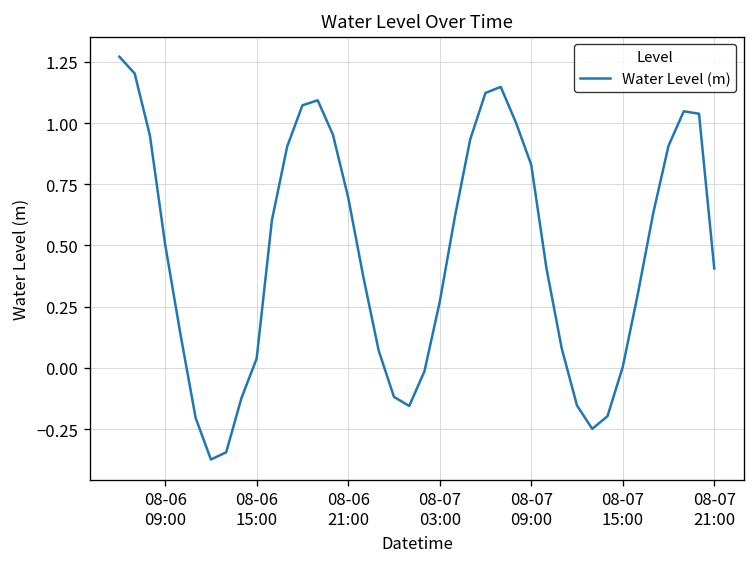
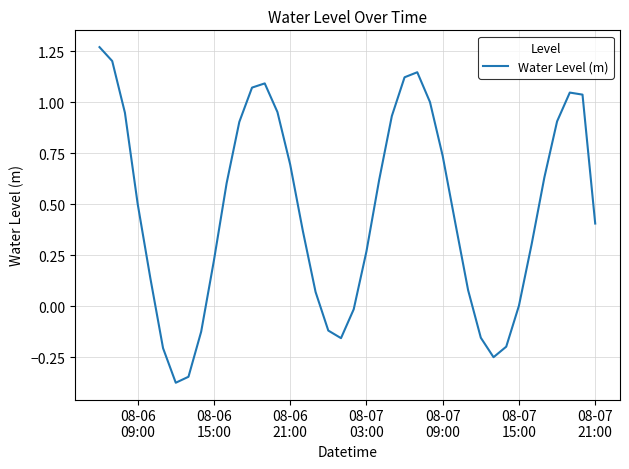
  {
    "08-06 09:00": 0.50,
-   "08-06 15:00": 0.04,
+   "08-06 15:00": 0.22,
    "08-06 21:00": 0.70,
    "08-07 03:00": 0.27,
-   "08-07 09:00": 0.83,
+   "08-07 09:00": 0.74,
    "08-07 15:00": 0.00,
    "08-07 21:00": 0.41
  }
